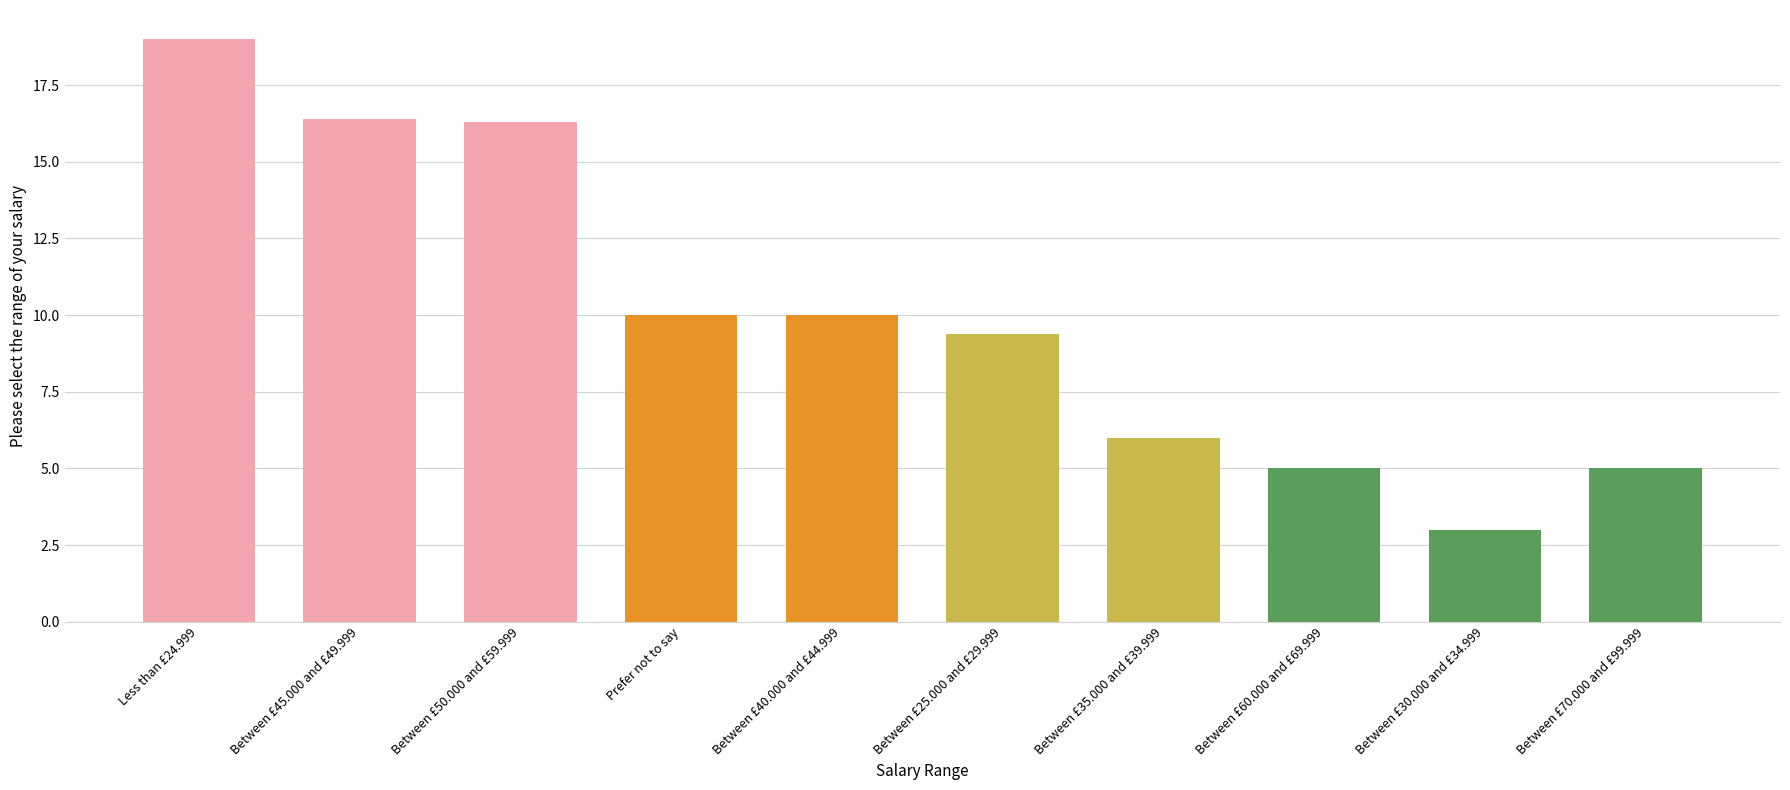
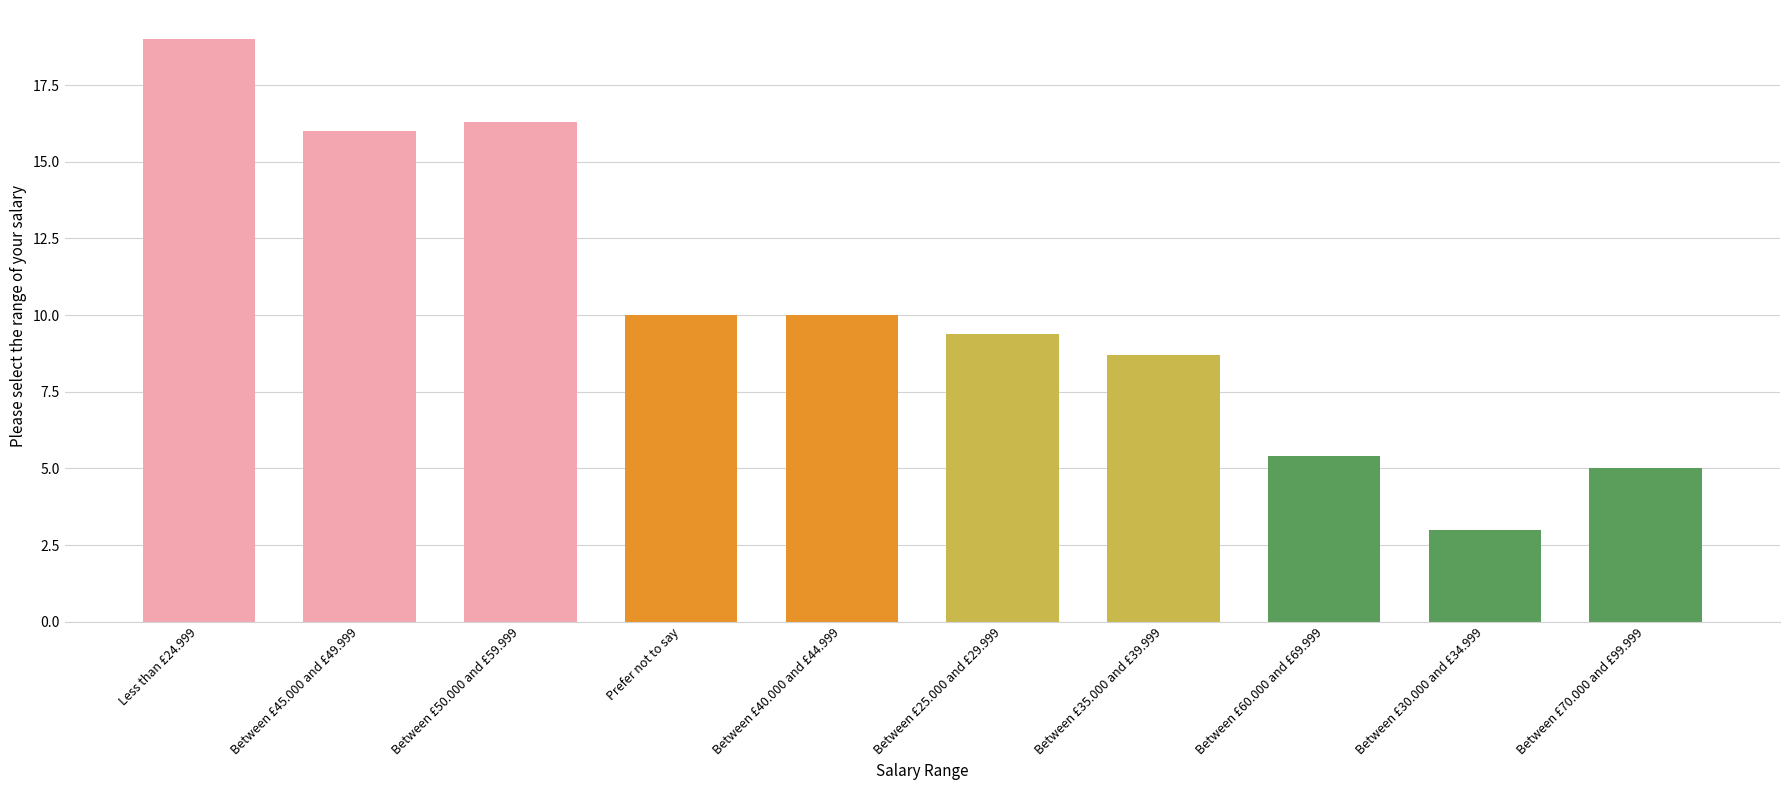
  {
    "Less than £24.999": 19.0,
-   "Between £45.000 and £49.999": 16.4,
+   "Between £45.000 and £49.999": 16.0,
    "Between £50.000 and £59.999": 16.3,
    "Prefer not to say": 10.0,
    "Between £40.000 and £44.999": 10.0,
    "Between £25.000 and £29.999": 9.4,
-   "Between £35.000 and £39.999": 6.0,
-   "Between £60.000 and £69.999": 5.0,
+   "Between £35.000 and £39.999": 8.7,
+   "Between £60.000 and £69.999": 5.4,
    "Between £30.000 and £34.999": 3.0,
    "Between £70.000 and £99.999": 5.0
  }
